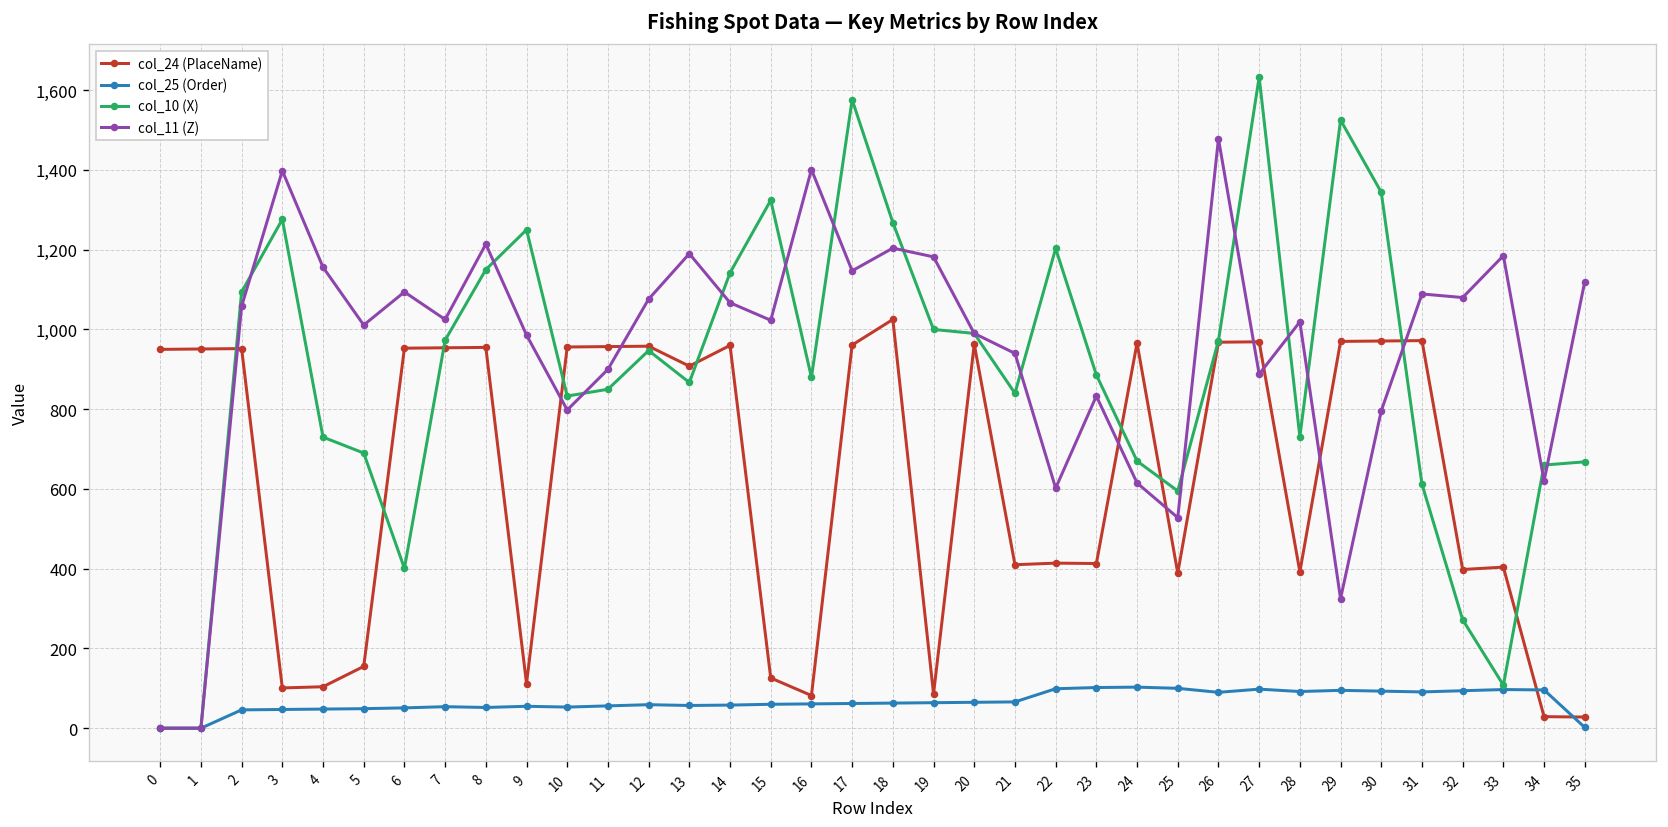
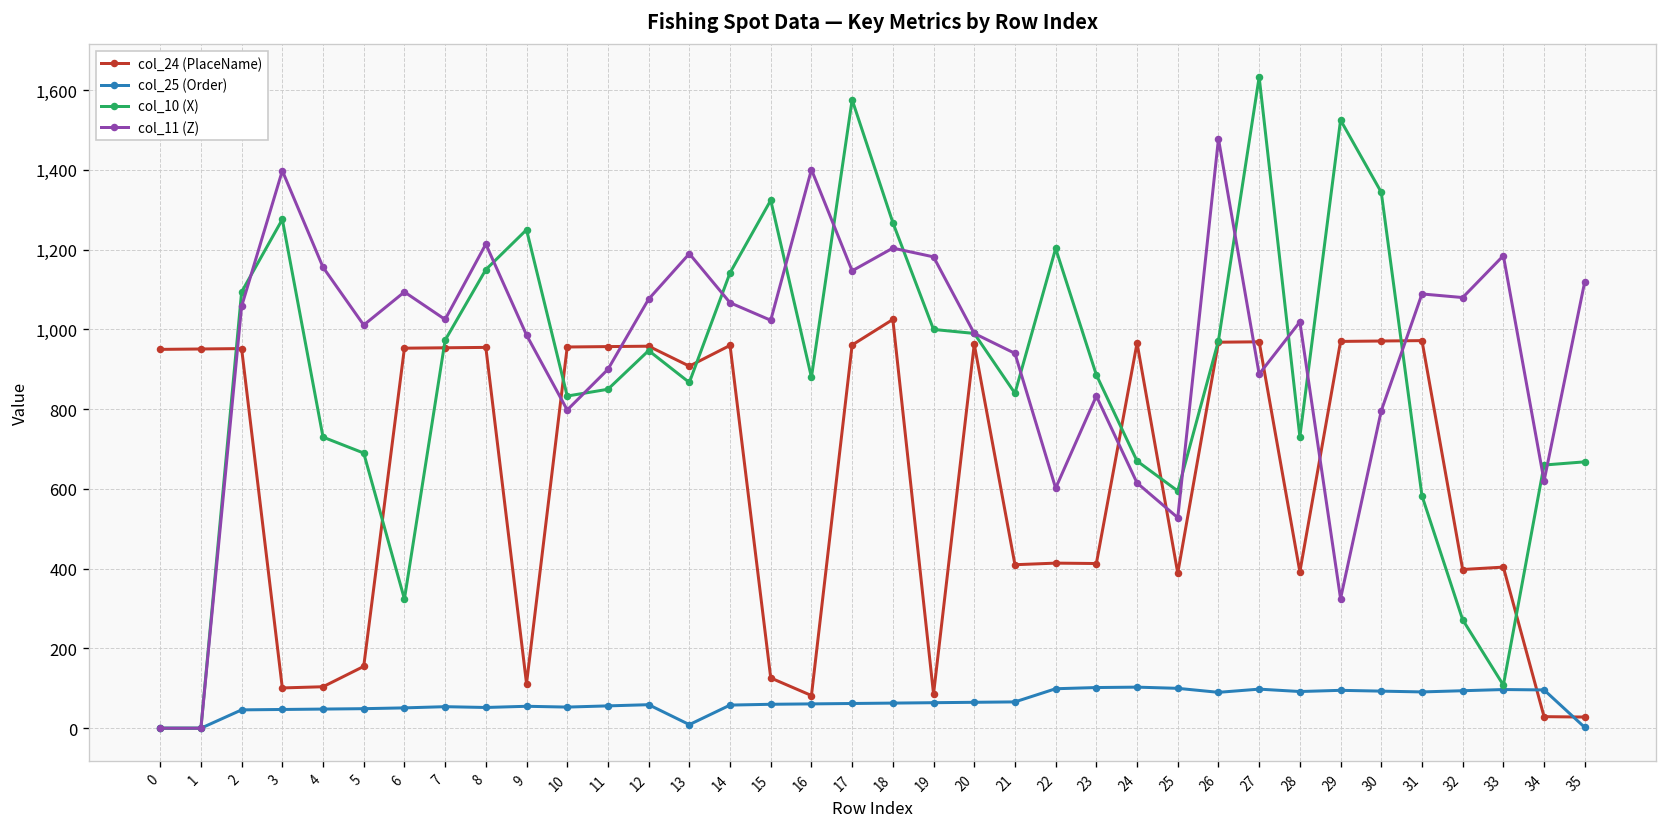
  {
    "col_24 (PlaceName)": {
      "0": "950",
      "1": "950",
      "2": "950",
      "3": "100",
      "4": "100",
      "5": "160",
      "6": "950",
      "7": "950",
      "8": "960",
      "9": "110",
      "10": "960",
      "11": "960",
      "12": "960",
      "13": "910",
      "14": "960",
      "15": "130",
      "16": "80",
      "17": "960",
      "18": "1,030",
      "19": "90",
      "20": "960",
      "21": "410",
      "22": "410",
      "23": "410",
      "24": "970",
      "25": "390",
      "27": "970",
      "28": "390",
      "29": "970",
      "30": "970",
      "31": "970",
      "32": "400",
      "33": "400",
      "34": "30",
      "35": "30"
    },
    "col_25 (Order)": {
      "2": "50",
      "3": "50",
      "4": "50",
      "5": "50",
      "6": "50",
      "7": "50",
      "8": "50",
      "9": "60",
      "10": "50",
      "11": "60",
      "12": "60",
-     "13": "60",
+     "13": "10",
      "14": "60",
      "15": "60",
      "16": "60",
      "17": "60",
      "18": "60",
      "19": "60",
      "20": "70",
      "21": "70",
      "22": "100",
      "23": "100",
      "24": "100",
      "25": "100",
      "26": "90",
      "27": "100",
      "28": "90",
      "29": "100",
      "30": "90",
      "31": "90",
      "32": "90",
      "33": "100",
      "34": "100",
      "35": "0"
    },
    "col_10 (X)": {
      "2": "1,090",
      "3": "1,280",
      "4": "730",
      "5": "690",
-     "6": "400",
+     "6": "320",
      "7": "970",
      "8": "1,150",
      "9": "1,250",
      "10": "830",
      "11": "850",
      "12": "950",
      "13": "870",
      "14": "1,140",
      "15": "1,320",
      "16": "880",
      "17": "1,580",
      "18": "1,270",
      "19": "1,000",
      "21": "840",
      "22": "1,200",
      "23": "890",
      "24": "670",
      "25": "600",
      "27": "1,630",
      "28": "730",
      "29": "1,530",
      "30": "1,340",
-     "31": "610",
+     "31": "580",
      "32": "270",
      "33": "110",
      "34": "660",
      "35": "670"
    },
    "col_11 (Z)": {
      "2": "1,060",
      "3": "1,400",
      "4": "1,160",
      "5": "1,010",
      "6": "1,090",
      "7": "1,030",
      "8": "1,210",
      "9": "990",
      "10": "800",
      "11": "900",
      "12": "1,080",
      "13": "1,190",
      "14": "1,070",
      "15": "1,020",
      "16": "1,400",
      "17": "1,150",
      "18": "1,200",
      "19": "1,180",
      "21": "940",
      "22": "600",
      "23": "830",
      "24": "620",
      "25": "530",
      "26": "1,480",
      "27": "890",
      "28": "1,020",
      "29": "330",
      "30": "800",
      "31": "1,090",
      "32": "1,080",
      "33": "1,190",
      "34": "620",
      "35": "1,120"
    }
  }
